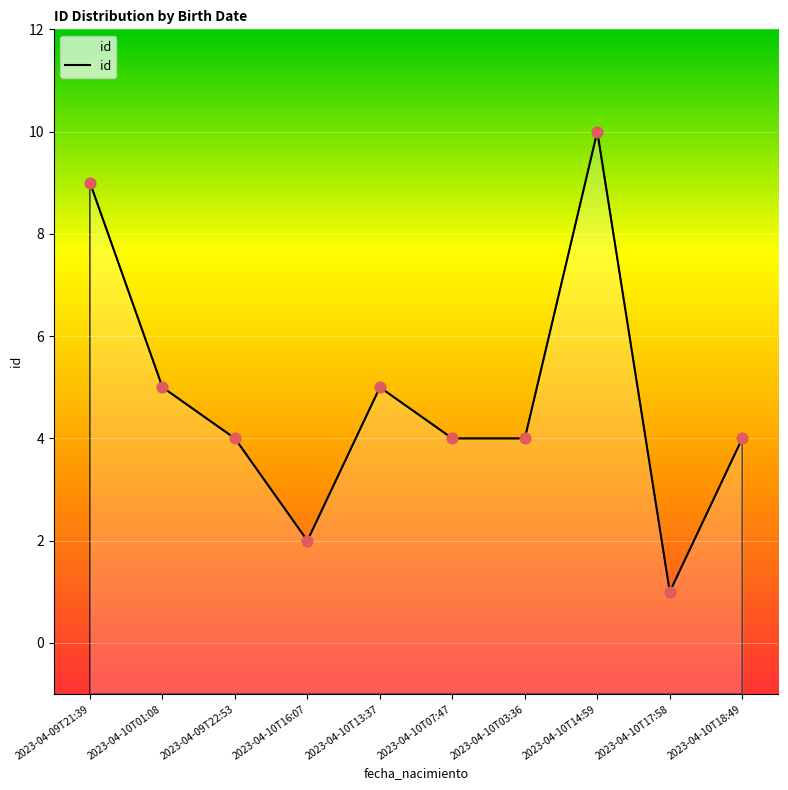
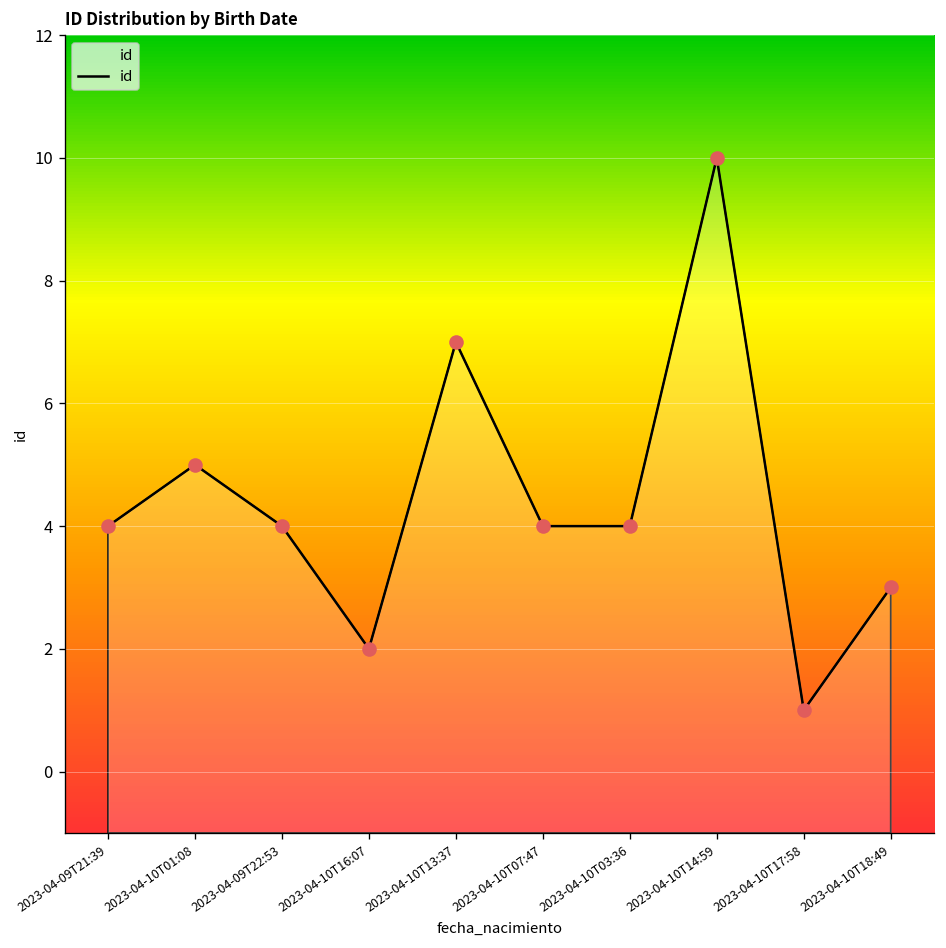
  {
-   "2023-04-09T21:39": 9,
+   "2023-04-09T21:39": 4,
    "2023-04-10T01:08": 5,
    "2023-04-09T22:53": 4,
    "2023-04-10T16:07": 2,
-   "2023-04-10T13:37": 5,
+   "2023-04-10T13:37": 7,
    "2023-04-10T07:47": 4,
    "2023-04-10T03:36": 4,
    "2023-04-10T14:59": 10,
    "2023-04-10T17:58": 1,
-   "2023-04-10T18:49": 4
+   "2023-04-10T18:49": 3
  }
